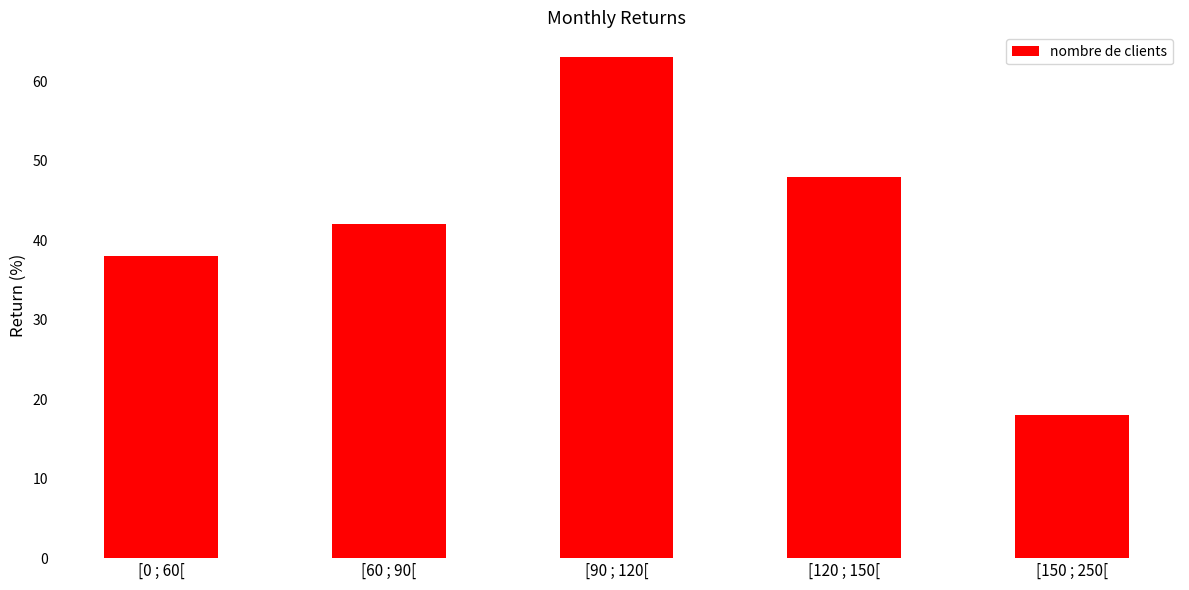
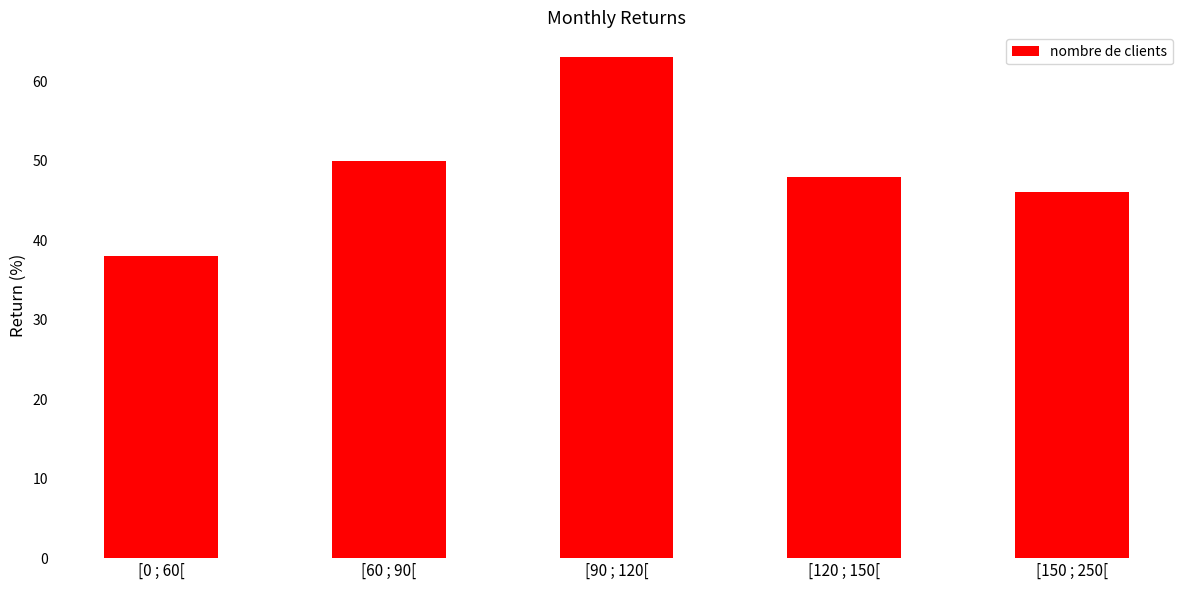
  {
    "[0 ; 60[": 38,
-   "[60 ; 90[": 42,
+   "[60 ; 90[": 50,
    "[90 ; 120[": 63,
    "[120 ; 150[": 48,
-   "[150 ; 250[": 18
+   "[150 ; 250[": 46
  }
